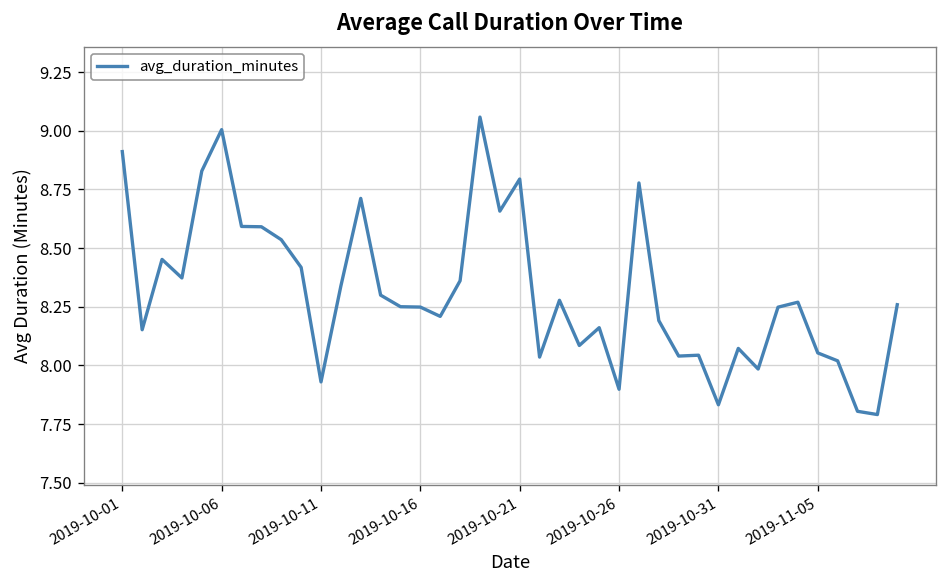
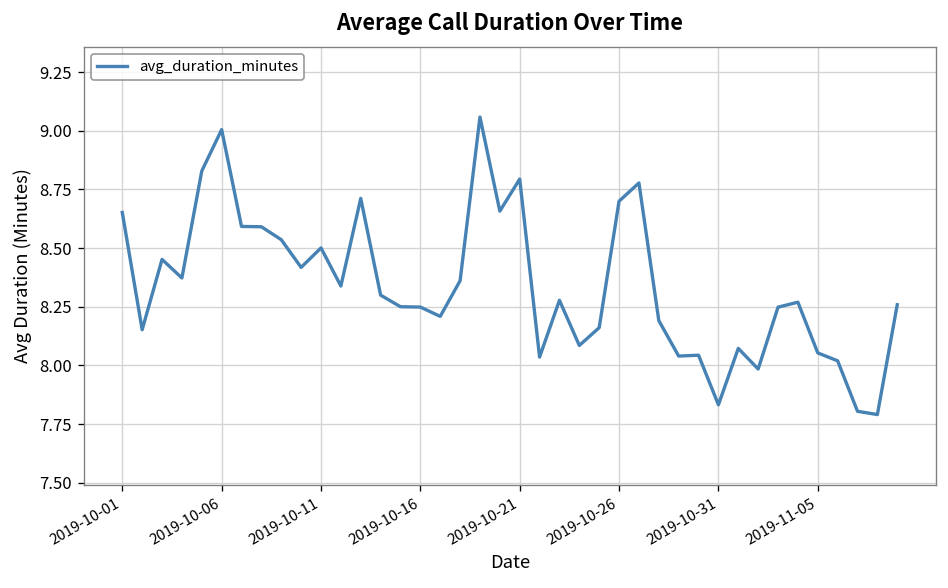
  {
-   "2019-10-01": 8.91,
+   "2019-10-01": 8.65,
    "2019-10-06": 9.00,
-   "2019-10-11": 7.93,
+   "2019-10-11": 8.50,
    "2019-10-16": 8.25,
    "2019-10-21": 8.79,
-   "2019-10-26": 7.90,
+   "2019-10-26": 8.70,
    "2019-10-31": 7.83,
    "2019-11-05": 8.05
  }
